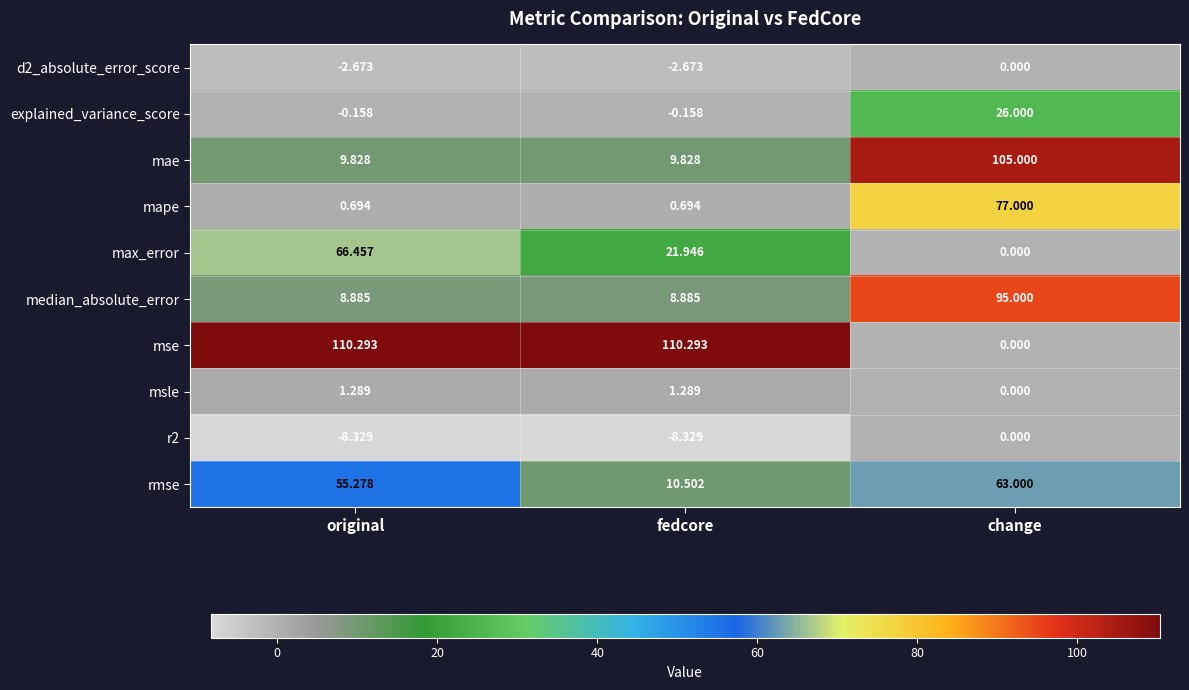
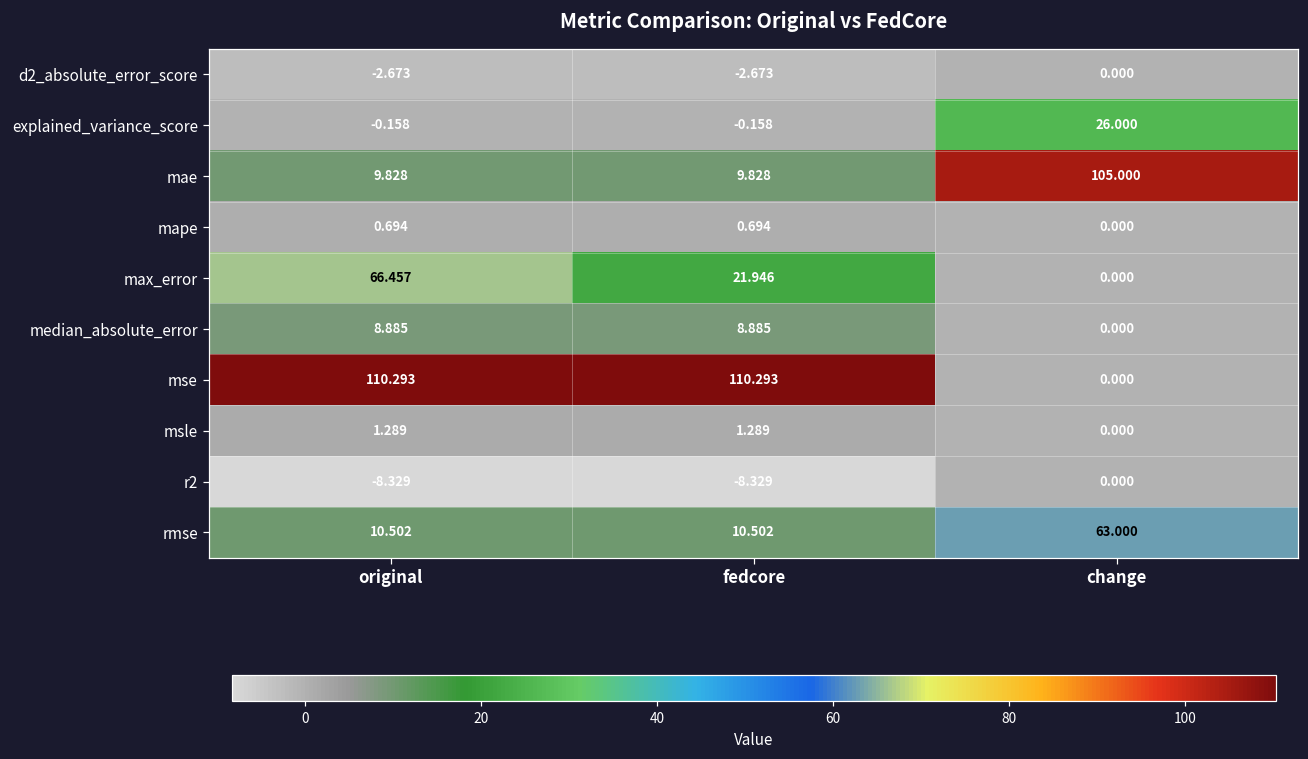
  {
    "d2_absolute_error_score": {
      "original": -2.673,
      "fedcore": -2.673,
      "change": 0.000
    },
    "explained_variance_score": {
      "original": -0.158,
      "fedcore": -0.158,
      "change": 26.000
    },
    "mae": {
      "original": 9.828,
      "fedcore": 9.828,
      "change": 105.000
    },
    "mape": {
      "original": 0.694,
      "fedcore": 0.694,
-     "change": 77.000
+     "change": 0.000
    },
    "max_error": {
      "original": 66.457,
      "fedcore": 21.946,
      "change": 0.000
    },
    "median_absolute_error": {
      "original": 8.885,
      "fedcore": 8.885,
-     "change": 95.000
+     "change": 0.000
    },
    "mse": {
      "original": 110.293,
      "fedcore": 110.293,
      "change": 0.000
    },
    "msle": {
      "original": 1.289,
      "fedcore": 1.289,
      "change": 0.000
    },
    "r2": {
      "change": 0.000
    },
    "rmse": {
-     "original": 55.278,
+     "original": 10.502,
      "fedcore": 10.502,
      "change": 63.000
    }
  }
